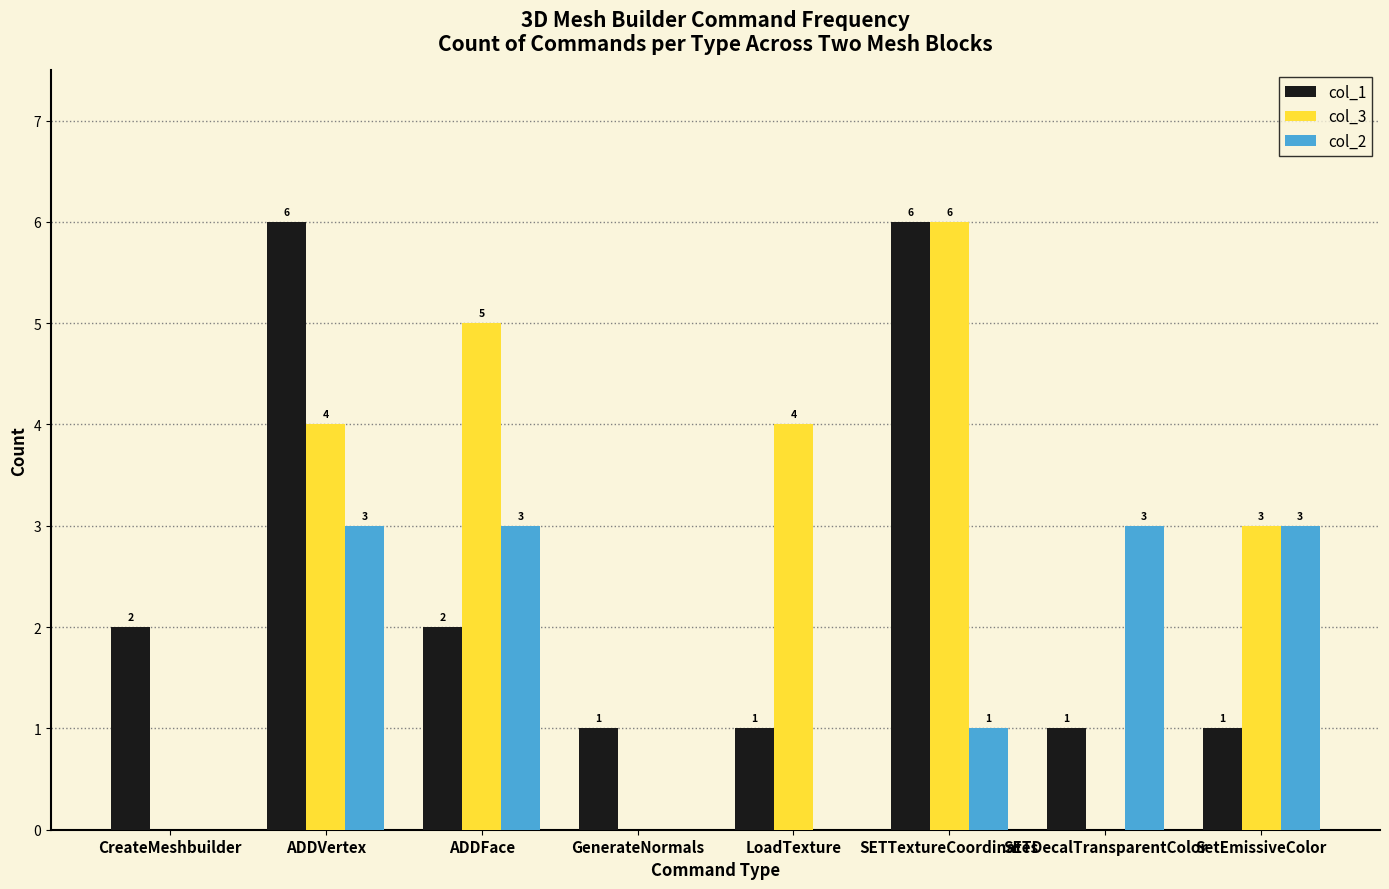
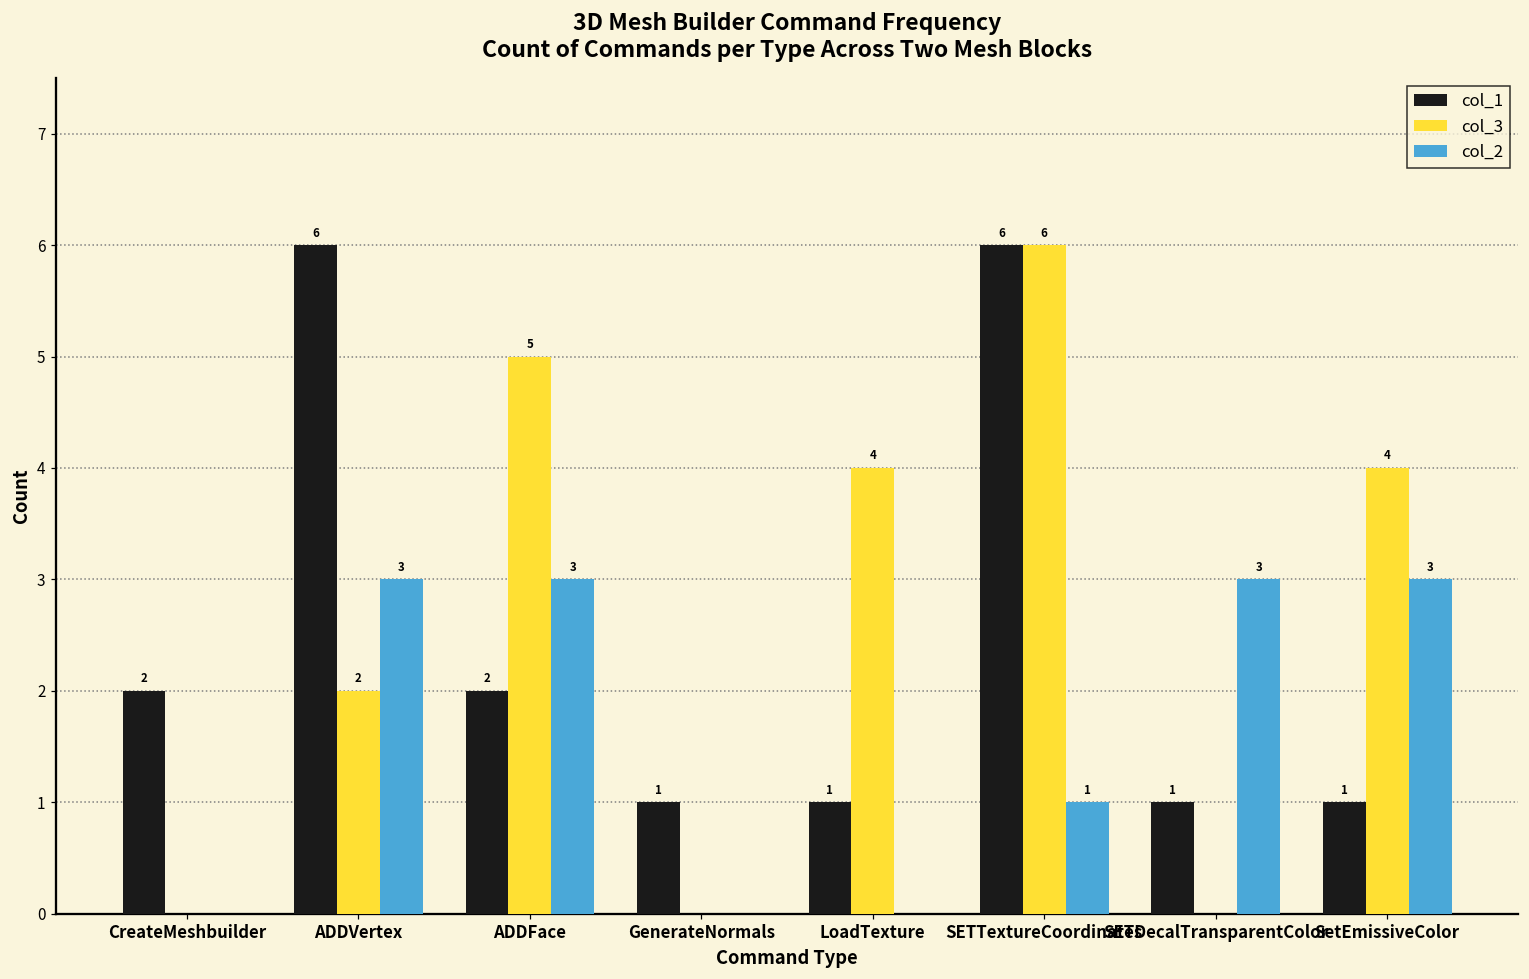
  {
    "col_3": {
-     "ADDVertex": 4,
+     "ADDVertex": 2,
      "ADDFace": 5,
      "LoadTexture": 4,
-     "SetEmissiveColor": 3
+     "SetEmissiveColor": 4
    }
  }
